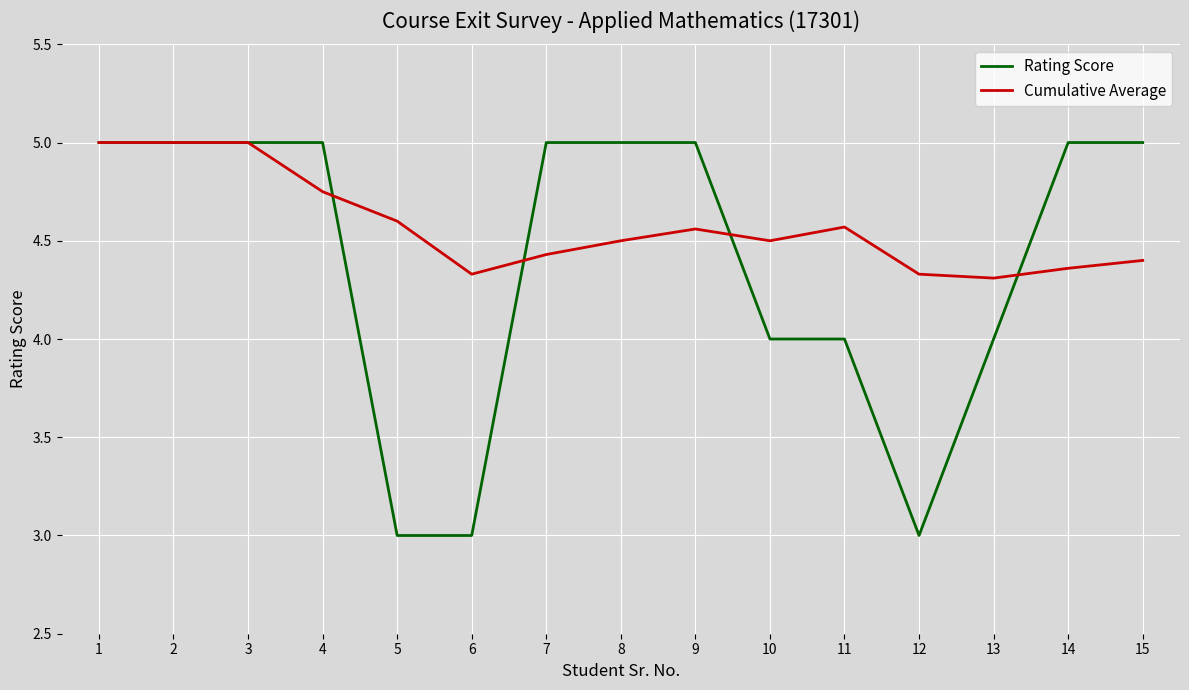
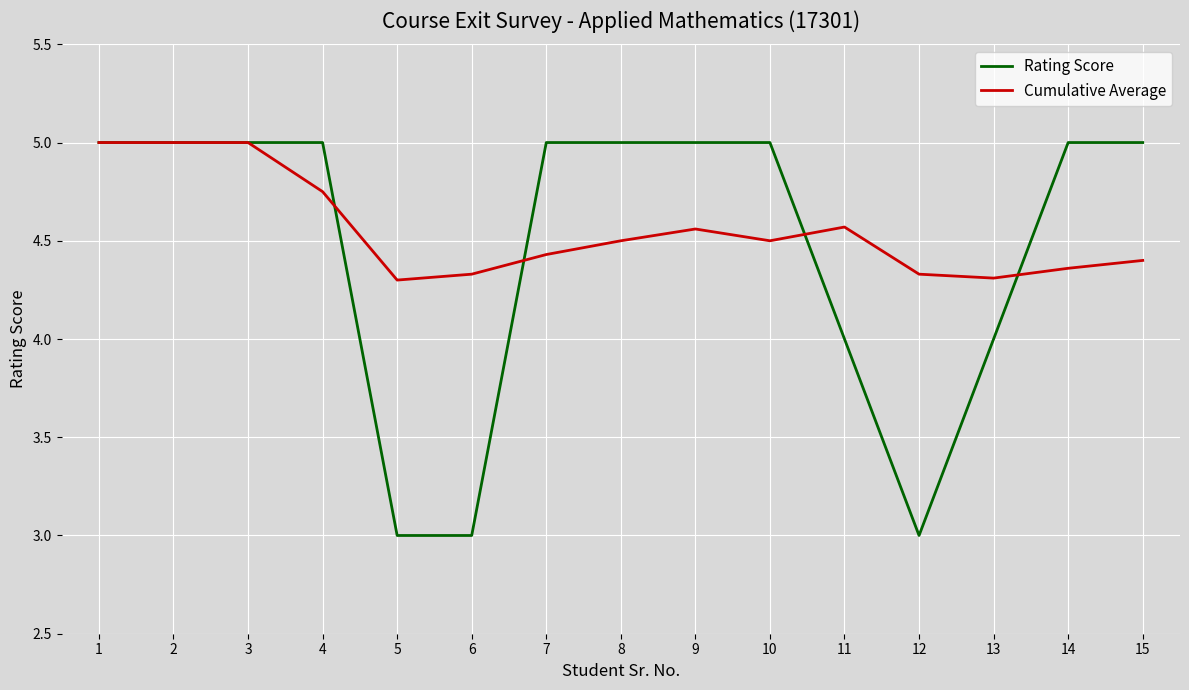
  {
    "Rating Score": {
      "4": 5,
      "5": 3,
      "6": 3,
      "7": 5,
      "8": 5,
      "9": 5,
-     "10": 4,
+     "10": 5,
      "11": 4,
      "12": 3,
      "13": 4,
      "14": 5,
      "15": 5
    },
    "Cumulative Average": {
      "4": 4.75,
-     "5": 4.6,
+     "5": 4.3,
      "6": 4.33,
      "7": 4.43,
      "8": 4.5,
      "9": 4.56,
      "10": 4.5,
      "11": 4.57,
      "12": 4.33,
      "13": 4.3,
      "14": 4.36,
      "15": 4.4
    }
  }
